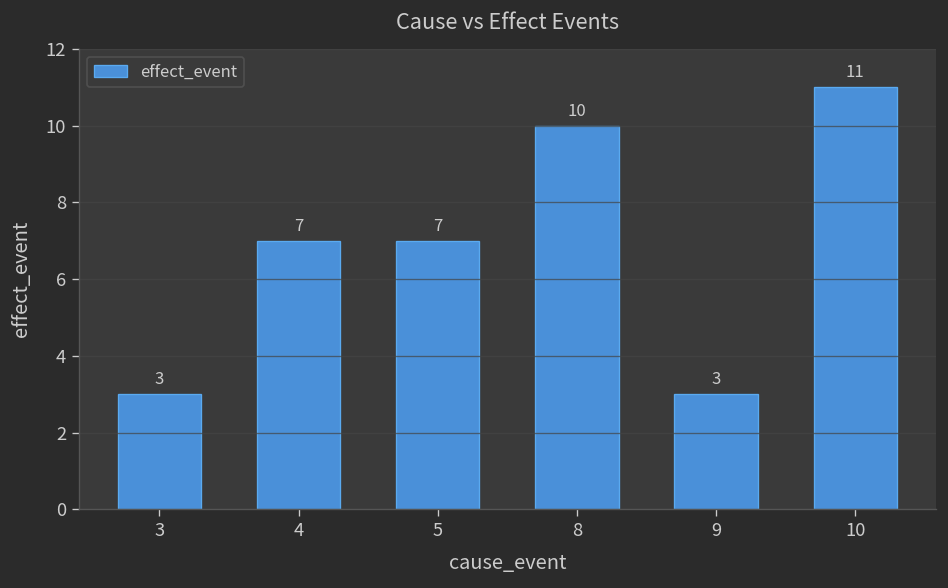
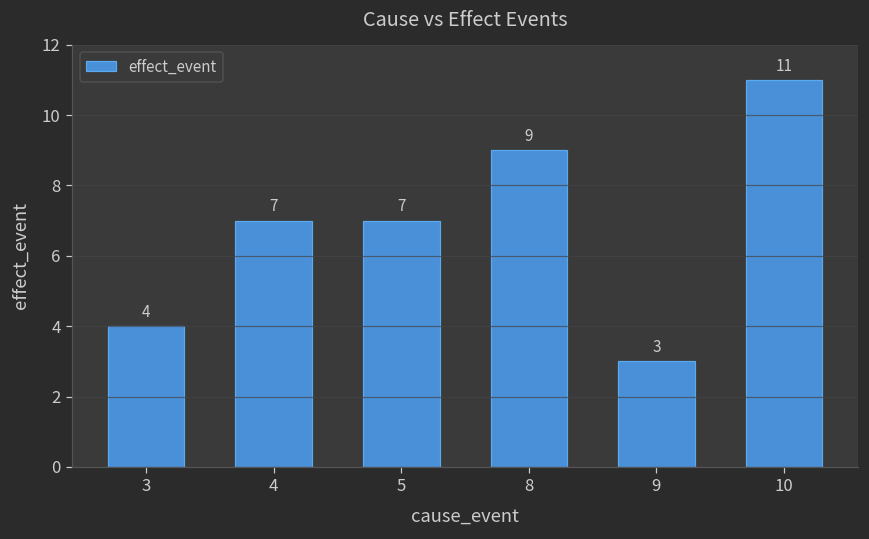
  {
-   "3": 3,
+   "3": 4,
    "4": 7,
    "5": 7,
-   "8": 10,
+   "8": 9,
    "9": 3,
    "10": 11
  }
